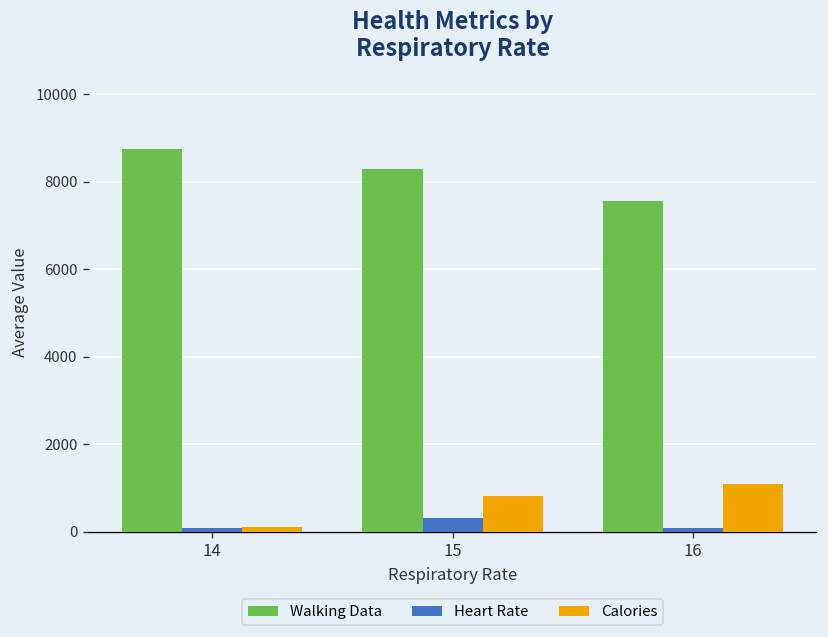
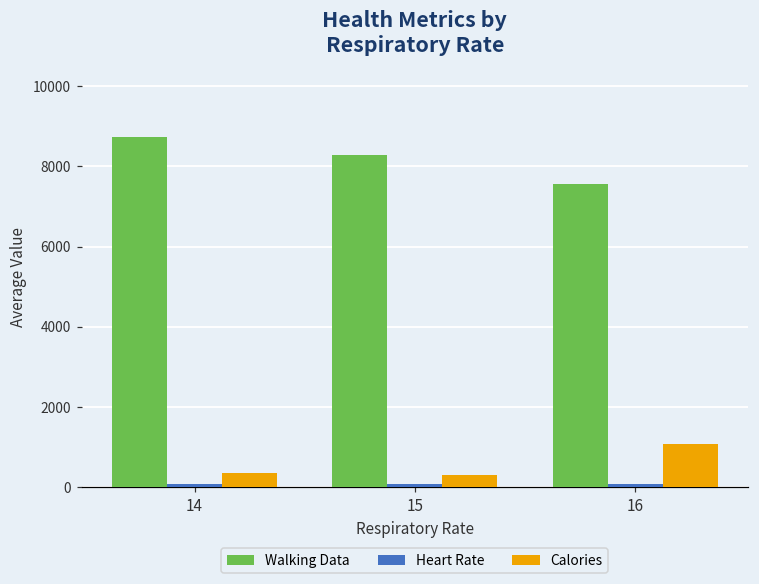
  {
    "Walking Data": {
      "14": 8700,
      "15": 8300,
      "16": 7600
    },
    "Heart Rate": {
      "14": 100,
-     "15": 300,
+     "15": 100,
      "16": 100
    },
    "Calories": {
-     "14": 100,
-     "15": 800,
+     "14": 300,
+     "15": 300,
      "16": 1100
    }
  }
